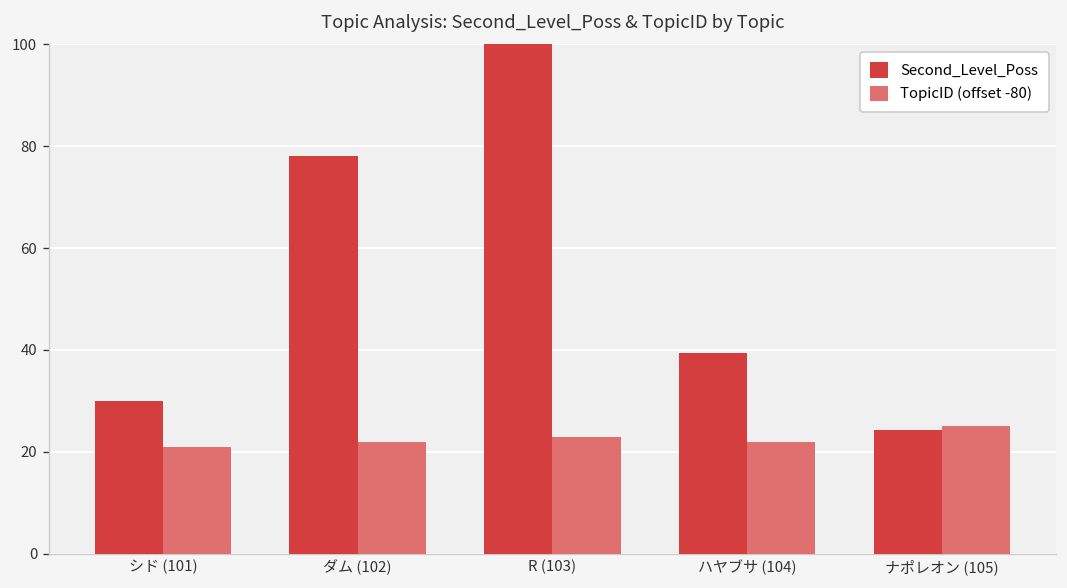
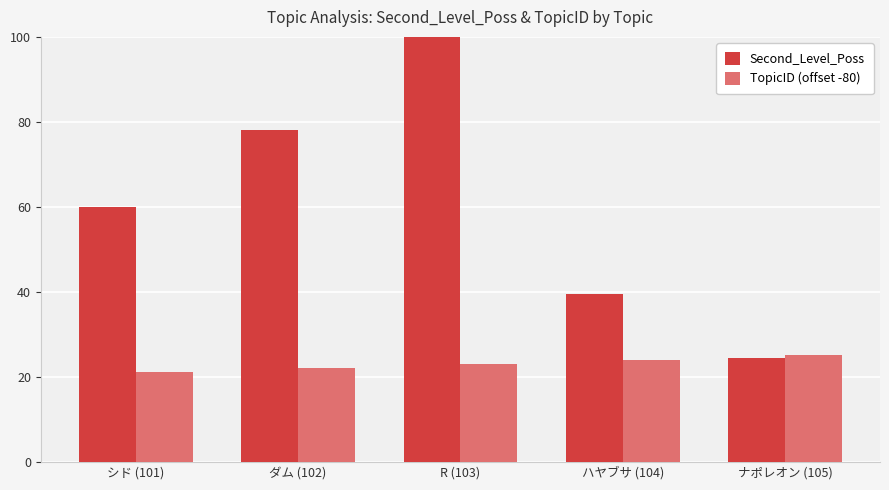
  {
    "Second_Level_Poss": {
-     "シド (101)": 30,
+     "シド (101)": 60,
      "ダム (102)": 78,
      "R (103)": 100,
      "ハヤブサ (104)": 39,
      "ナポレオン (105)": 24
    },
    "TopicID (offset -80)": {
      "シド (101)": 21,
      "ダム (102)": 22,
      "R (103)": 23,
-     "ハヤブサ (104)": 22,
+     "ハヤブサ (104)": 24,
      "ナポレオン (105)": 25
    }
  }
